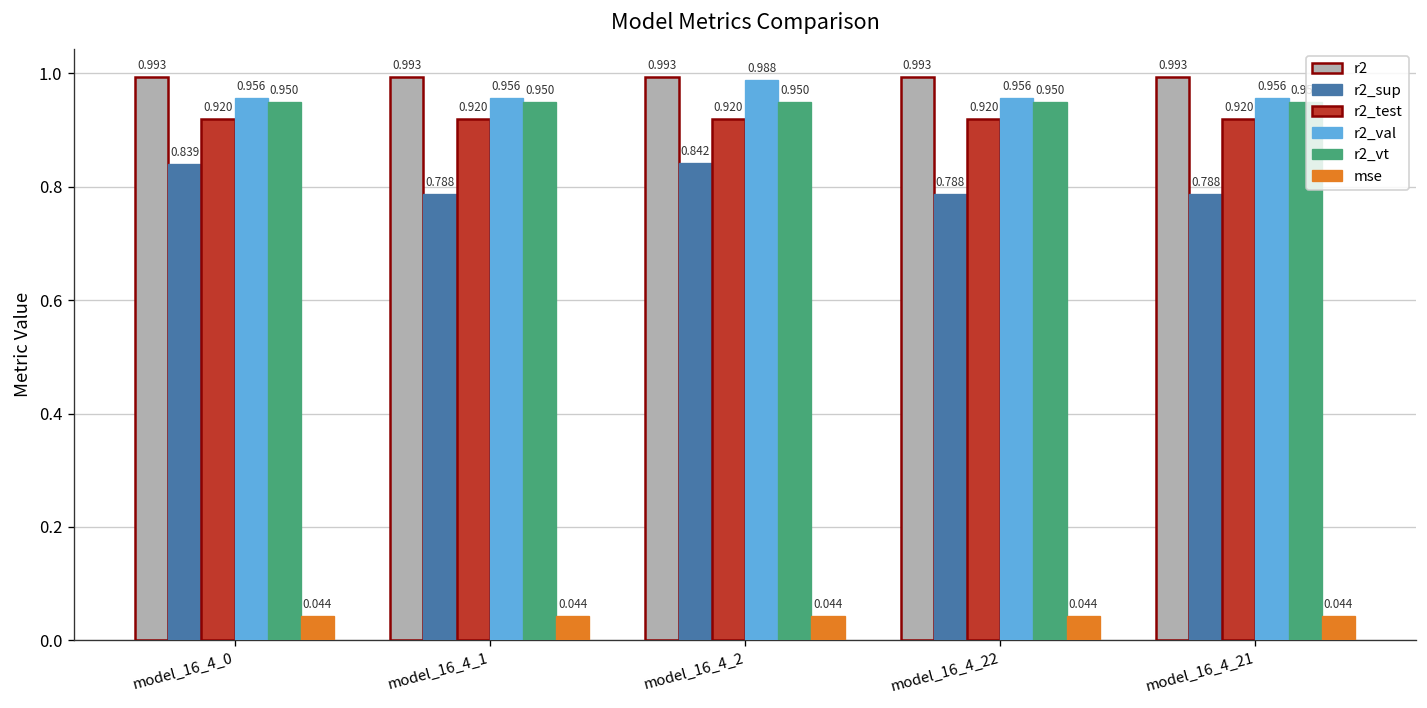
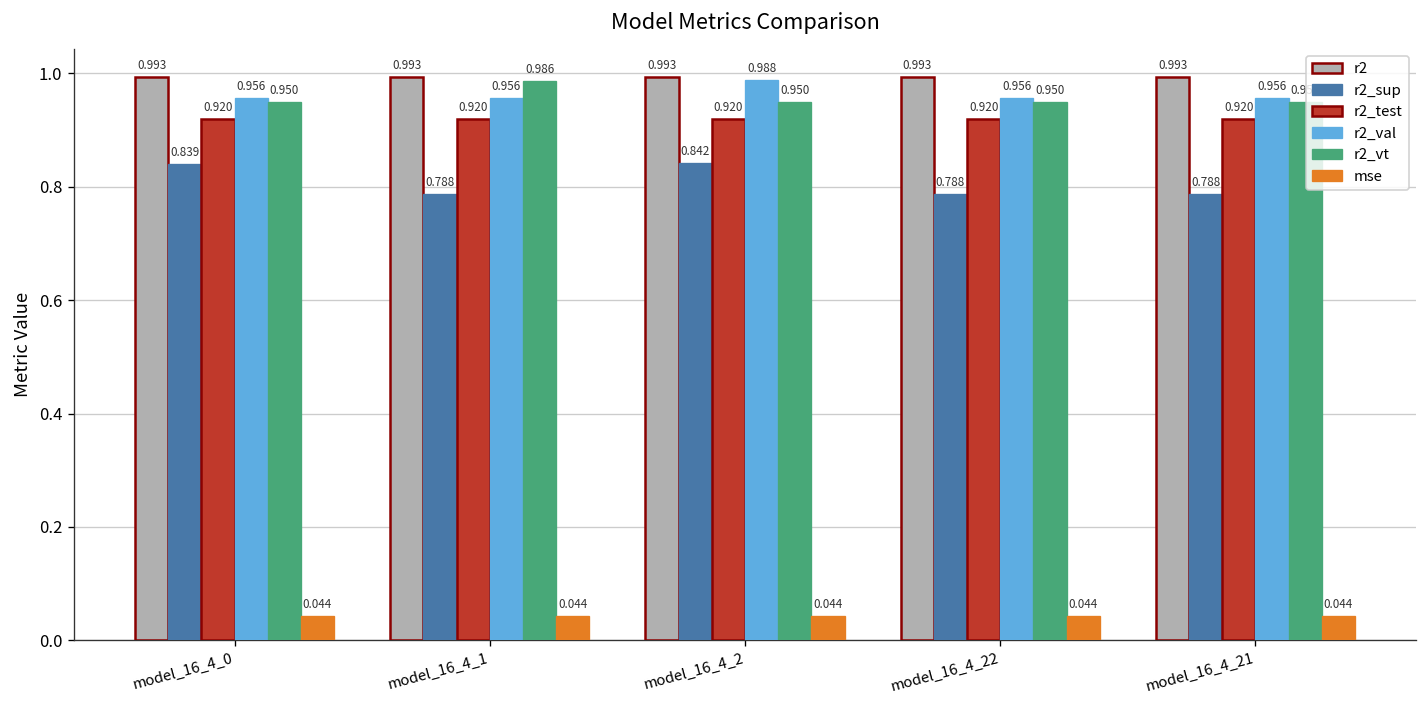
  {
    "r2": {
      "model_16_4_0": 0.993,
      "model_16_4_1": 0.993,
      "model_16_4_2": 0.993,
      "model_16_4_22": 0.993,
      "model_16_4_21": 0.993
    },
    "r2_sup": {
      "model_16_4_0": 0.839,
      "model_16_4_1": 0.788,
      "model_16_4_2": 0.842,
      "model_16_4_22": 0.788,
      "model_16_4_21": 0.788
    },
    "r2_test": {
      "model_16_4_0": 0.920,
      "model_16_4_1": 0.920,
      "model_16_4_2": 0.920,
      "model_16_4_22": 0.920,
      "model_16_4_21": 0.920
    },
    "r2_val": {
      "model_16_4_0": 0.956,
      "model_16_4_1": 0.956,
      "model_16_4_2": 0.988,
      "model_16_4_22": 0.956,
      "model_16_4_21": 0.956
    },
    "r2_vt": {
      "model_16_4_0": 0.950,
-     "model_16_4_1": 0.950,
+     "model_16_4_1": 0.986,
      "model_16_4_2": 0.950,
      "model_16_4_22": 0.950
    },
    "mse": {
      "model_16_4_0": 0.044,
      "model_16_4_1": 0.044,
      "model_16_4_2": 0.044,
      "model_16_4_22": 0.044,
      "model_16_4_21": 0.044
    }
  }
